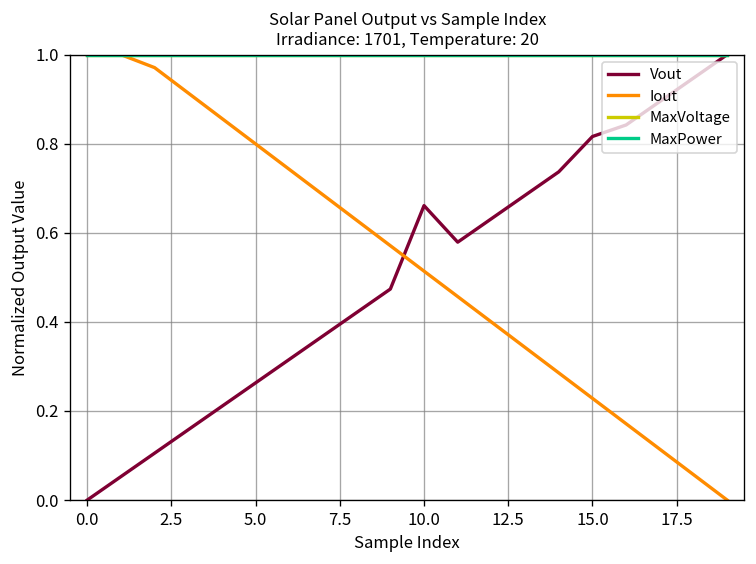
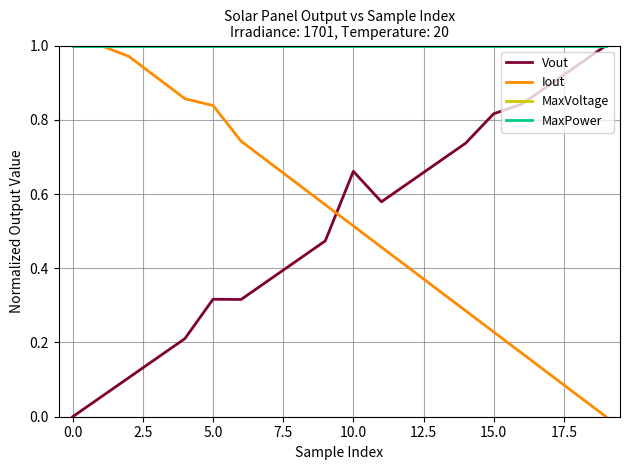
  {
    "Vout": {
      "0.0": 0.00,
-     "5.0": 0.26,
+     "5.0": 0.32,
      "10.0": 0.66,
      "15.0": 0.82
    },
    "Iout": {
-     "5.0": 0.80,
+     "5.0": 0.84,
      "10.0": 0.51,
      "15.0": 0.23
    },
    "MaxPower": {
      "5.0": 1.00,
      "10.0": 1.00,
      "15.0": 1.00
    }
  }
